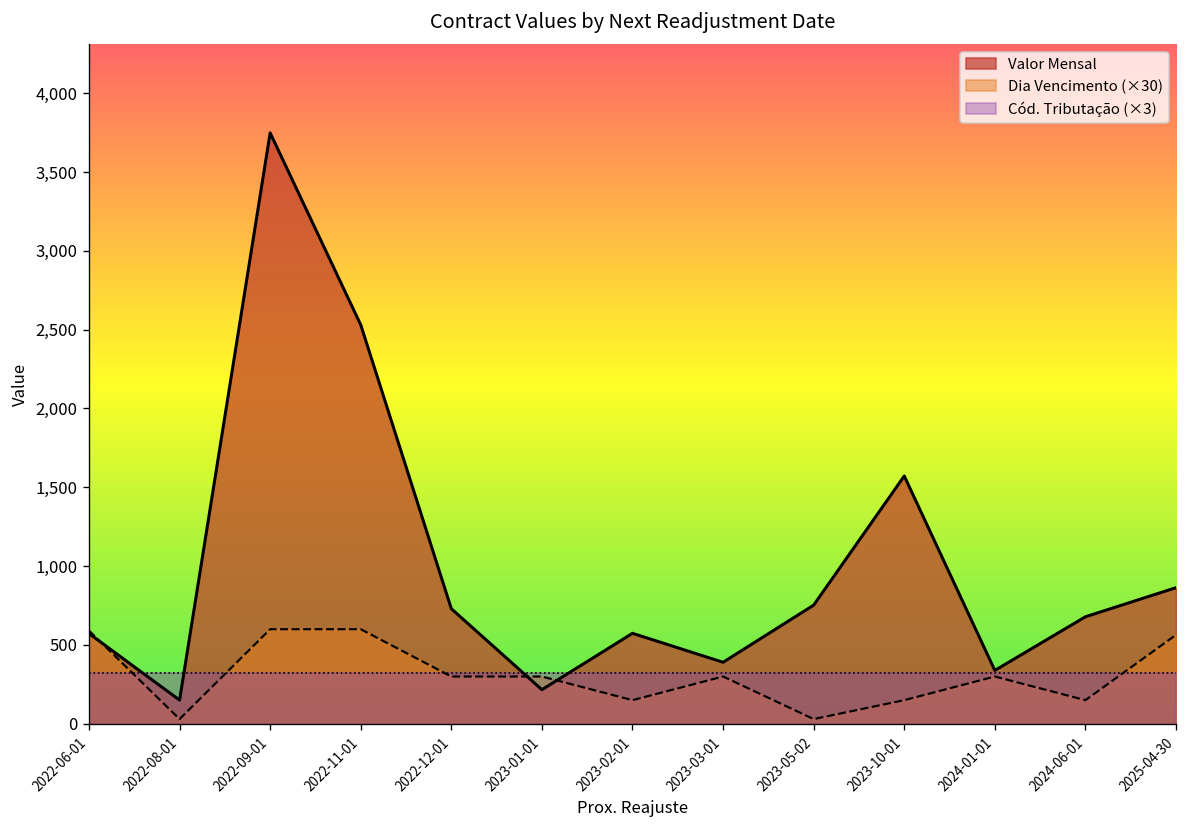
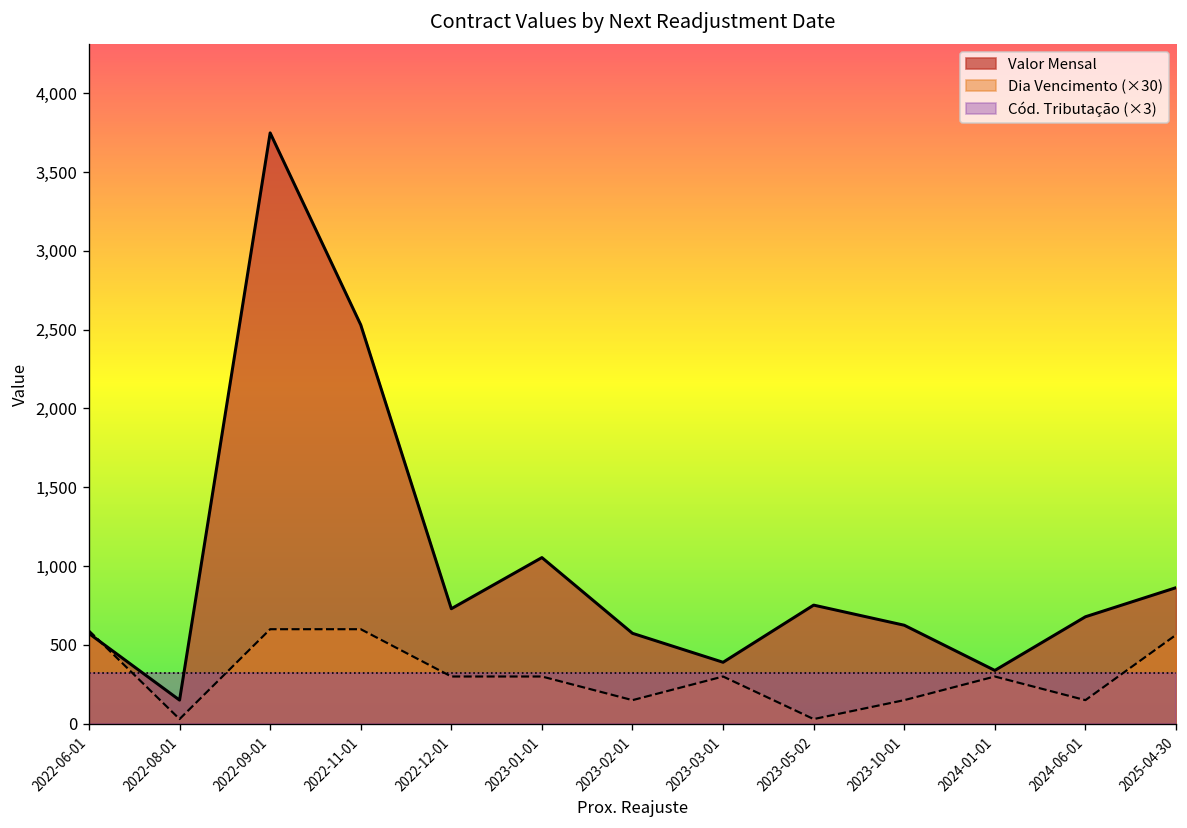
  {
    "Valor Mensal": {
      "2022-08-01": "150",
      "2022-09-01": "3,750",
      "2022-11-01": "2,530",
      "2022-12-01": "730",
-     "2023-01-01": "220",
+     "2023-01-01": "1,050",
      "2023-02-01": "570",
      "2023-03-01": "390",
      "2023-05-02": "750",
-     "2023-10-01": "1,570",
+     "2023-10-01": "630",
      "2024-06-01": "680",
      "2025-04-30": "860"
    },
    "Dia Vencimento (×30)": {
      "2022-08-01": "30",
      "2022-09-01": "600",
      "2022-11-01": "600",
      "2022-12-01": "300",
      "2023-01-01": "300",
      "2023-02-01": "150",
      "2023-03-01": "300",
      "2023-05-02": "30",
      "2023-10-01": "150",
      "2024-01-01": "300",
      "2024-06-01": "150",
      "2025-04-30": "560"
    },
    "Cód. Tributação (×3)": {
      "2022-06-01": "320",
      "2022-08-01": "320",
      "2022-09-01": "320",
      "2022-11-01": "320",
      "2022-12-01": "320",
      "2023-01-01": "320",
      "2023-02-01": "320",
      "2023-03-01": "320",
      "2023-05-02": "320",
      "2023-10-01": "320",
      "2024-06-01": "320",
      "2025-04-30": "320"
    }
  }
